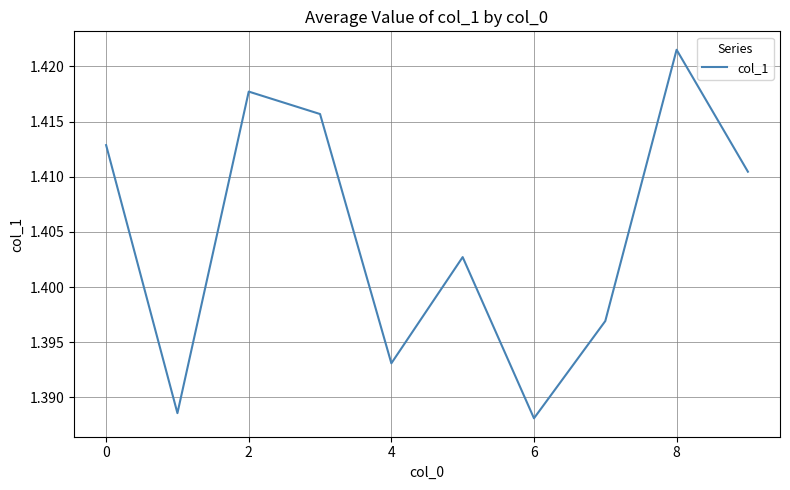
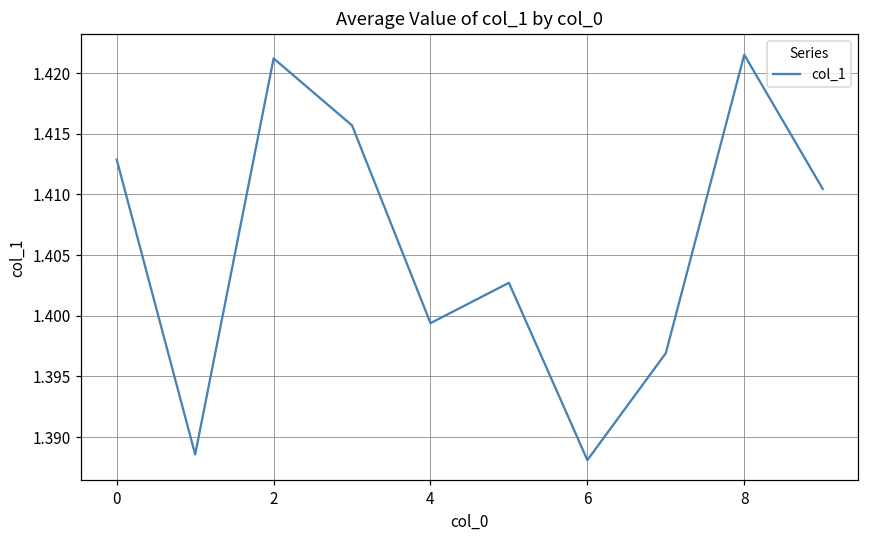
  {
    "0": 1.4129,
-   "2": 1.4177,
-   "4": 1.3931,
+   "2": 1.4212,
+   "4": 1.3994,
    "6": 1.3881,
    "8": 1.4215
  }
